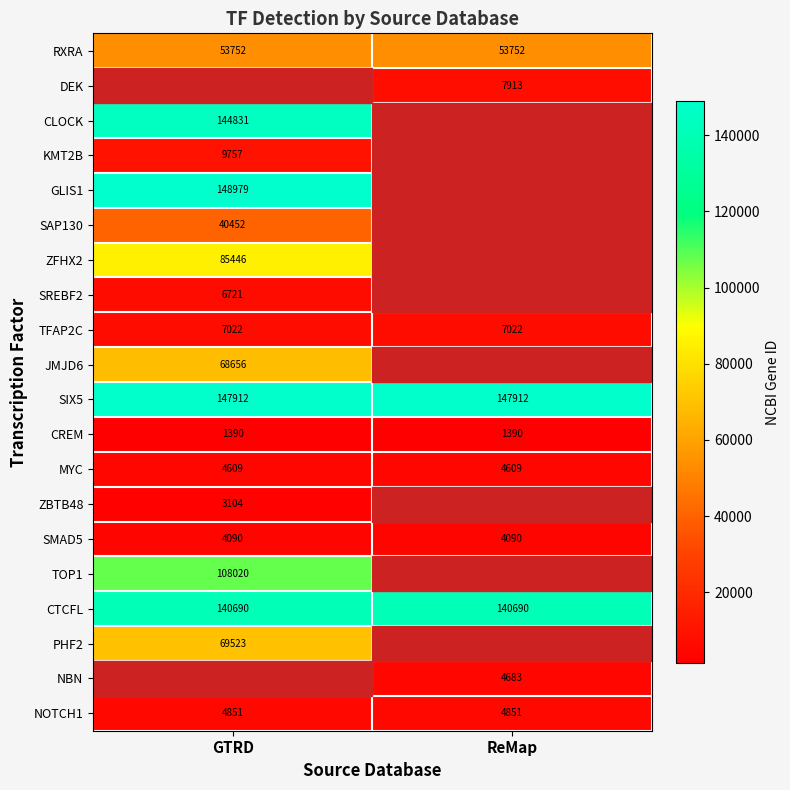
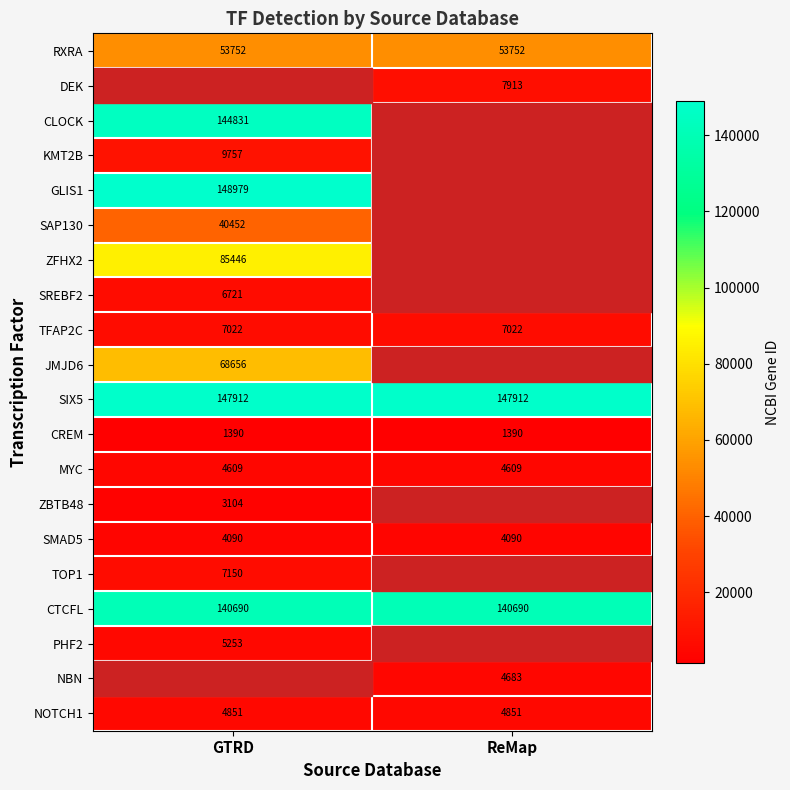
  {
    "RXRA": {
      "GTRD": 53752,
      "ReMap": 53752
    },
    "DEK": {
      "ReMap": 7913
    },
    "CLOCK": {
      "GTRD": 144831
    },
    "KMT2B": {
      "GTRD": 9757
    },
    "GLIS1": {
      "GTRD": 148979
    },
    "SAP130": {
      "GTRD": 40452
    },
    "ZFHX2": {
      "GTRD": 85446
    },
    "SREBF2": {
      "GTRD": 6721
    },
    "TFAP2C": {
      "GTRD": 7022,
      "ReMap": 7022
    },
    "JMJD6": {
      "GTRD": 68656
    },
    "SIX5": {
      "GTRD": 147912,
      "ReMap": 147912
    },
    "CREM": {
      "GTRD": 1390,
      "ReMap": 1390
    },
    "MYC": {
      "GTRD": 4609,
      "ReMap": 4609
    },
    "ZBTB48": {
      "GTRD": 3104
    },
    "SMAD5": {
      "GTRD": 4090,
      "ReMap": 4090
    },
    "TOP1": {
-     "GTRD": 108020
+     "GTRD": 7150
    },
    "CTCFL": {
      "GTRD": 140690,
      "ReMap": 140690
    },
    "PHF2": {
-     "GTRD": 69523
+     "GTRD": 5253
    },
    "NBN": {
      "ReMap": 4683
    },
    "NOTCH1": {
      "GTRD": 4851,
      "ReMap": 4851
    }
  }
